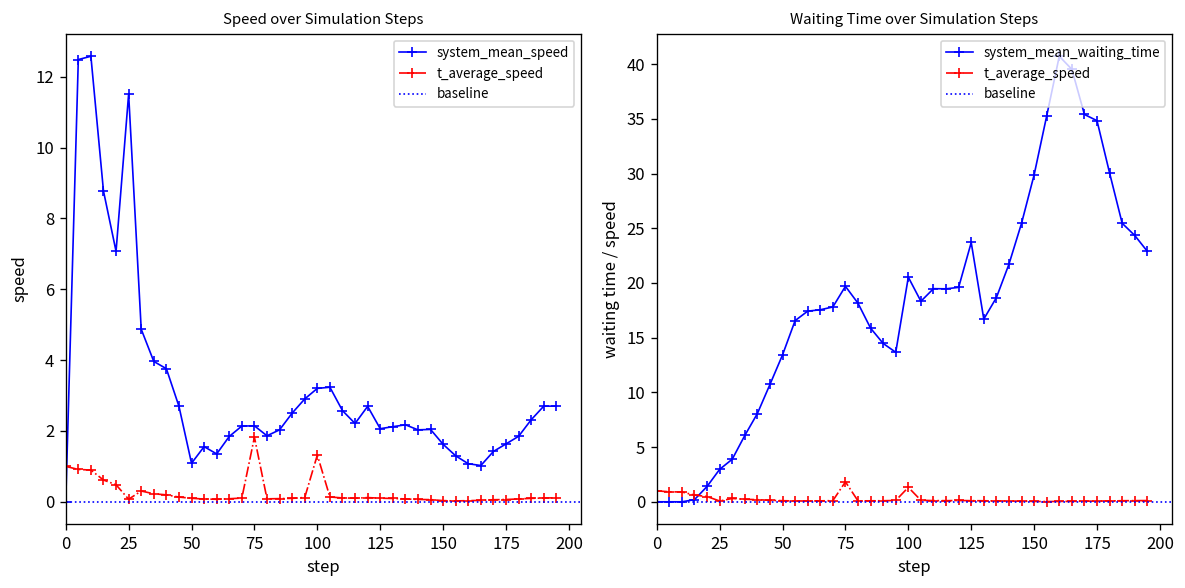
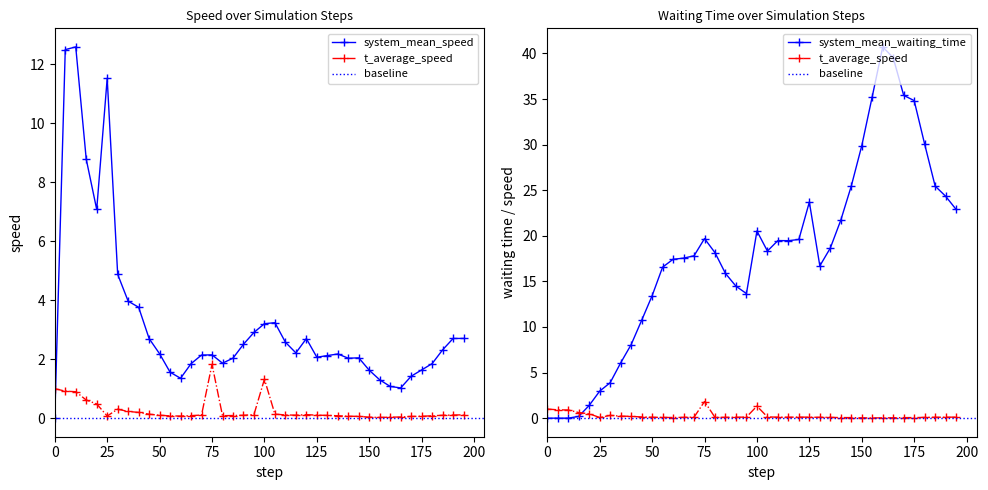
  {
    "Speed over Simulation Steps": {
      "system_mean_speed": {
        "0": 0.0,
        "25": 11.5,
-       "50": 1.1,
+       "50": 2.2,
        "75": 2.1,
        "100": 3.2,
        "125": 2.1,
        "150": 1.6,
        "175": 1.6
      },
      "t_average_speed": {
        "0": 1.0,
        "25": 0.1,
        "50": 0.1,
        "75": 1.8,
        "100": 1.3,
        "125": 0.1,
        "150": 0.0,
        "175": 0.1
      }
    },
    "Waiting Time over Simulation Steps": {
      "system_mean_waiting_time": {
        "0": 0,
        "25": 3,
        "50": 13,
        "75": 20,
        "100": 21,
        "125": 24,
        "150": 30,
        "175": 35
      },
      "t_average_speed": {
        "0": 1,
        "25": 0,
        "50": 0,
        "75": 2,
        "100": 1,
        "125": 0,
        "150": 0,
        "175": 0
      }
    }
  }
